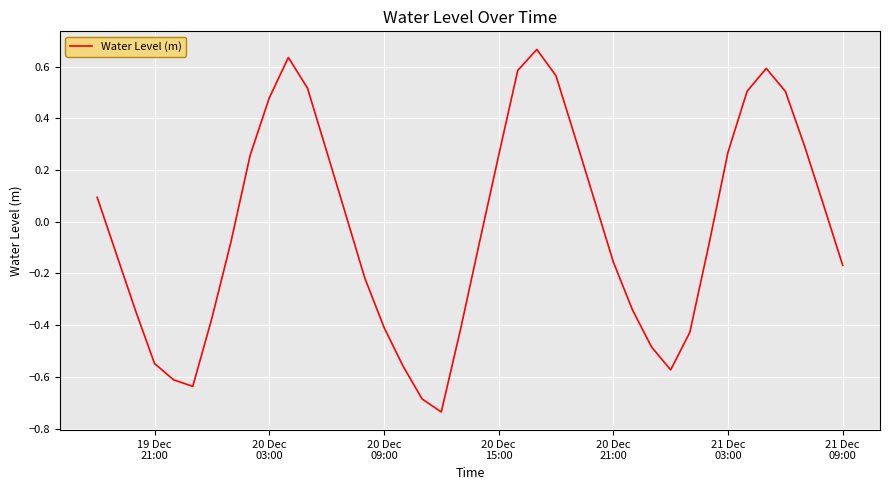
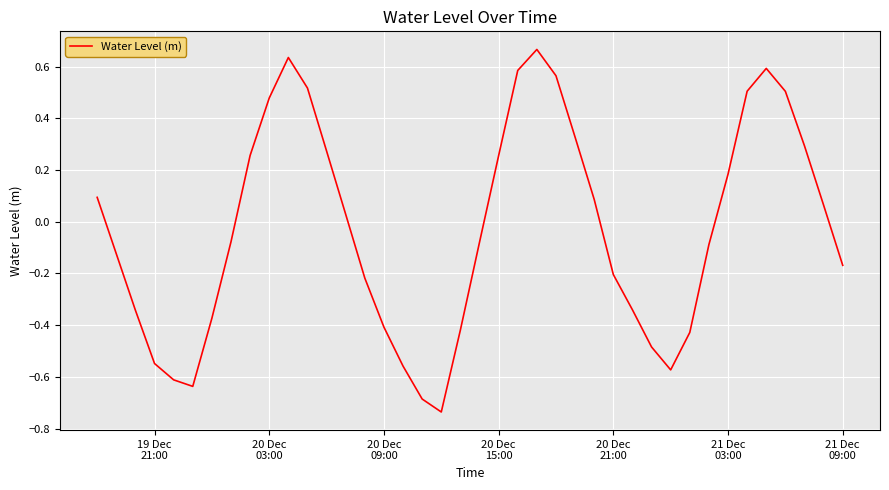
  {
    "19 Dec 21:00": -0.55,
    "20 Dec 03:00": 0.48,
    "20 Dec 09:00": -0.41,
    "20 Dec 15:00": 0.26,
-   "20 Dec 21:00": -0.16,
-   "21 Dec 03:00": 0.27,
+   "20 Dec 21:00": -0.20,
+   "21 Dec 03:00": 0.18,
    "21 Dec 09:00": -0.17
  }
